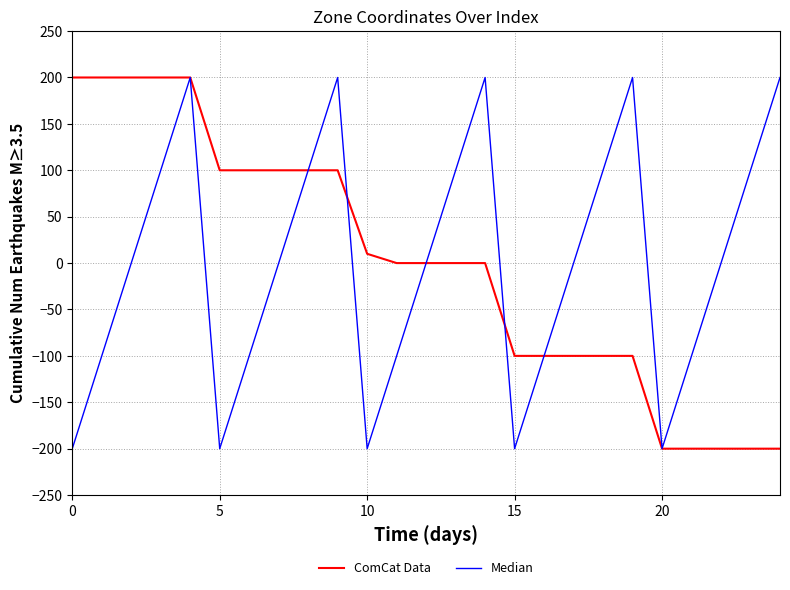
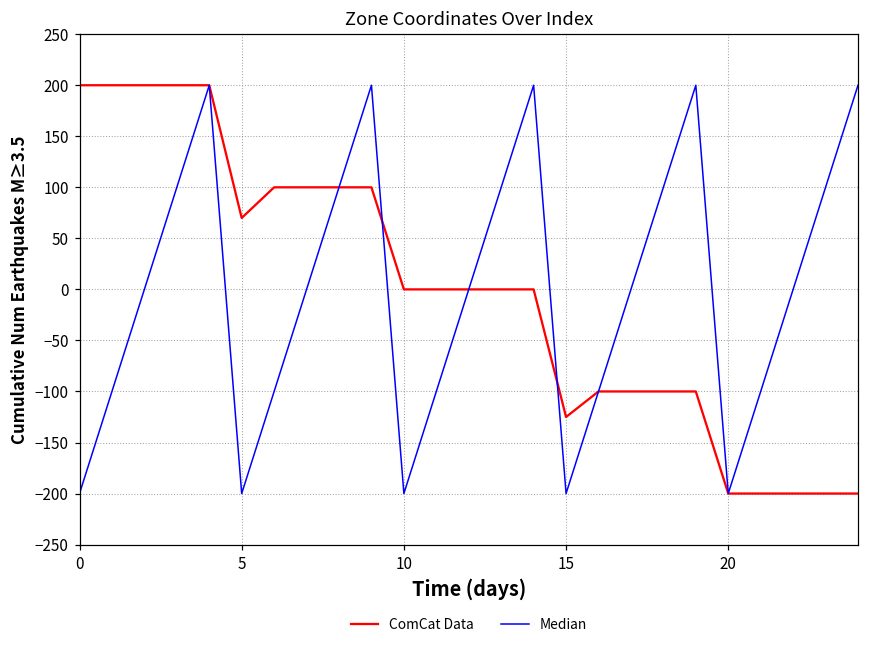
  {
    "ComCat Data": {
      "0": 200,
-     "5": 100,
-     "10": 10,
-     "15": -100
+     "5": 70,
+     "10": 0,
+     "15": -130
    },
    "Median": {
      "0": -200,
      "5": -200,
      "10": -200,
      "15": -200
    }
  }
